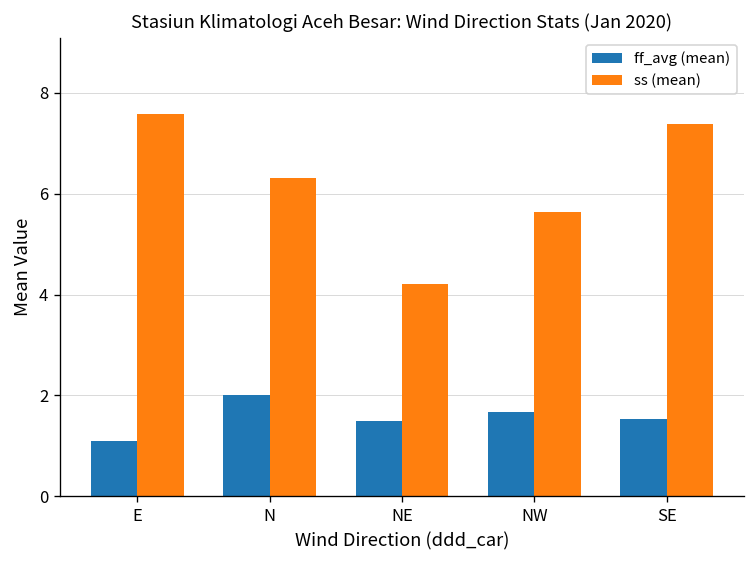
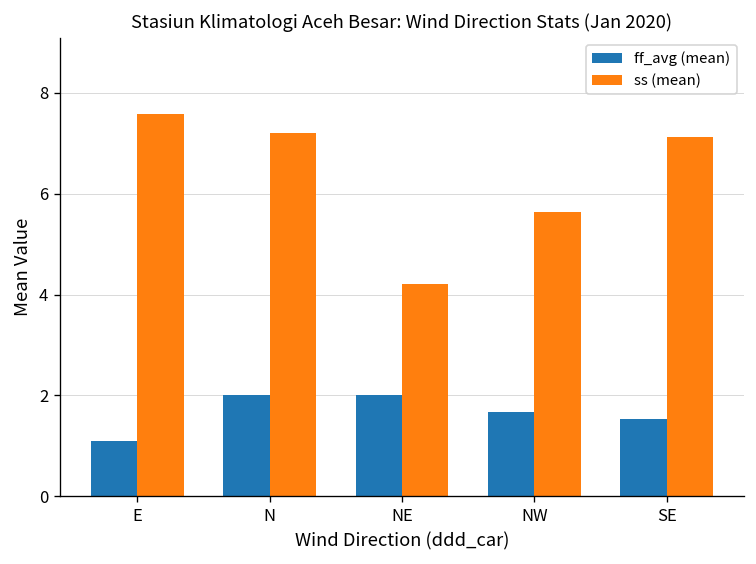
  {
    "ff_avg (mean)": {
      "E": 1.1,
      "N": 2.0,
-     "NE": 1.5,
+     "NE": 2.0,
      "NW": 1.7,
      "SE": 1.5
    },
    "ss (mean)": {
      "E": 7.6,
-     "N": 6.3,
+     "N": 7.2,
      "NE": 4.2,
      "NW": 5.6,
-     "SE": 7.4
+     "SE": 7.1
    }
  }
